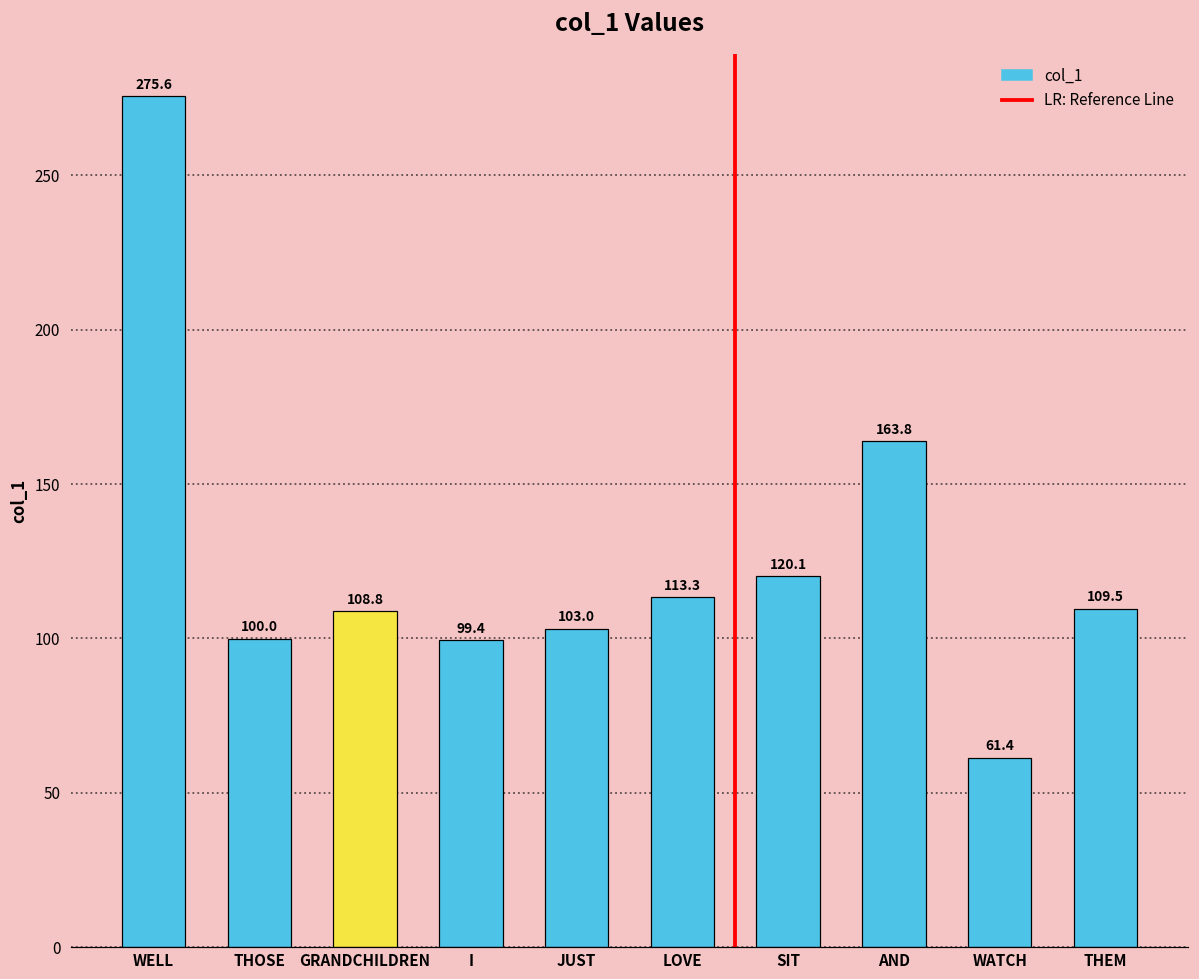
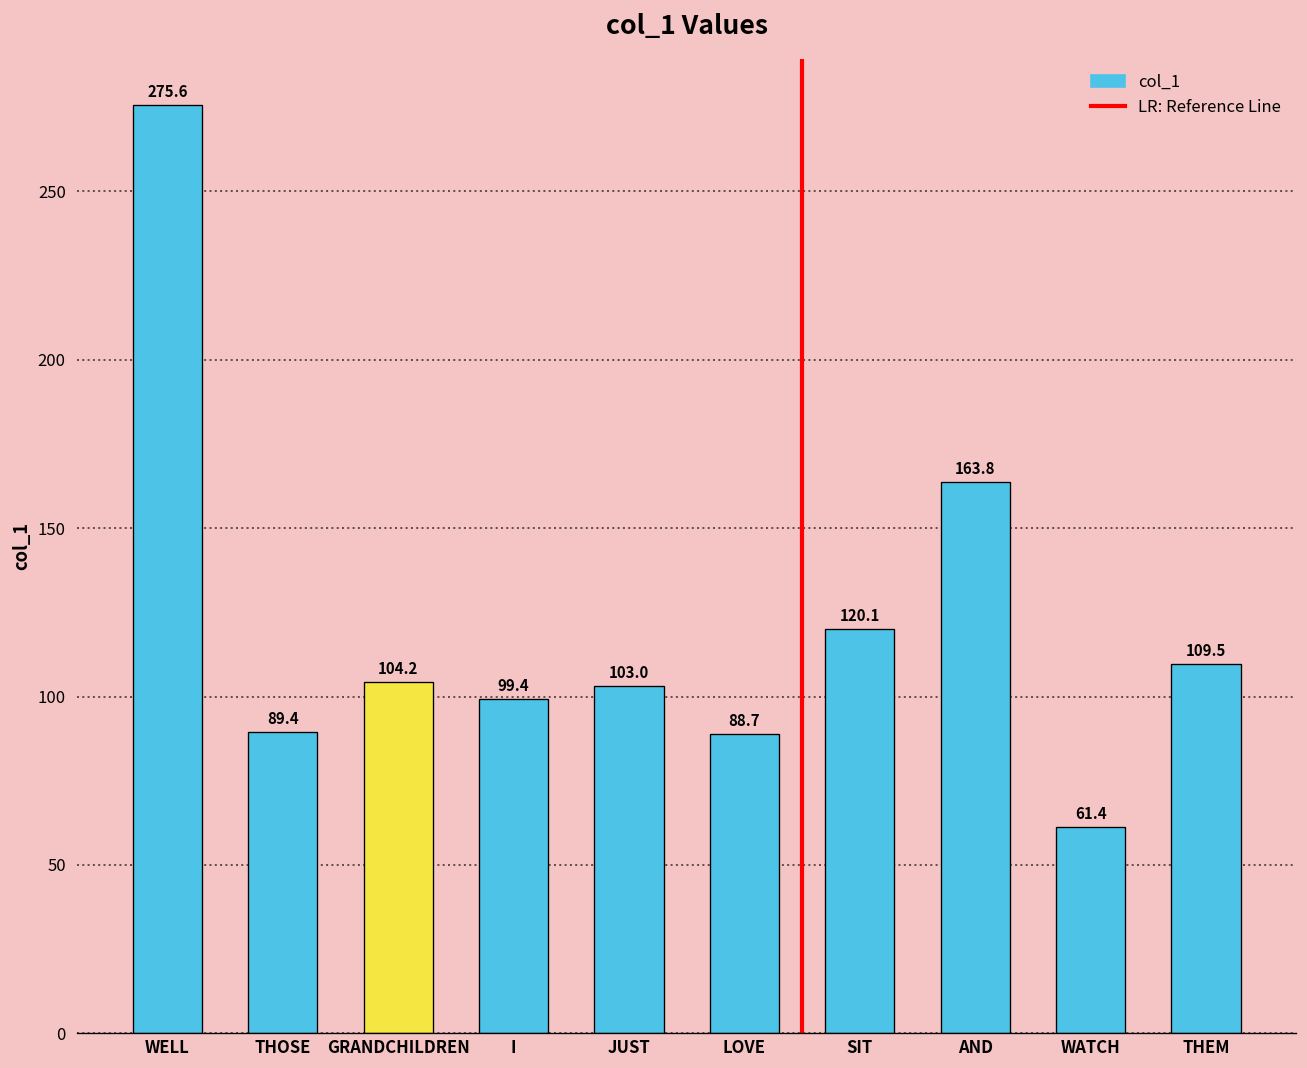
  {
    "WELL": 275.6,
-   "THOSE": 100.0,
-   "GRANDCHILDREN": 108.8,
+   "THOSE": 89.4,
+   "GRANDCHILDREN": 104.2,
    "I": 99.4,
    "JUST": 103.0,
-   "LOVE": 113.3,
+   "LOVE": 88.7,
    "SIT": 120.1,
    "AND": 163.8,
    "WATCH": 61.4,
    "THEM": 109.5
  }
